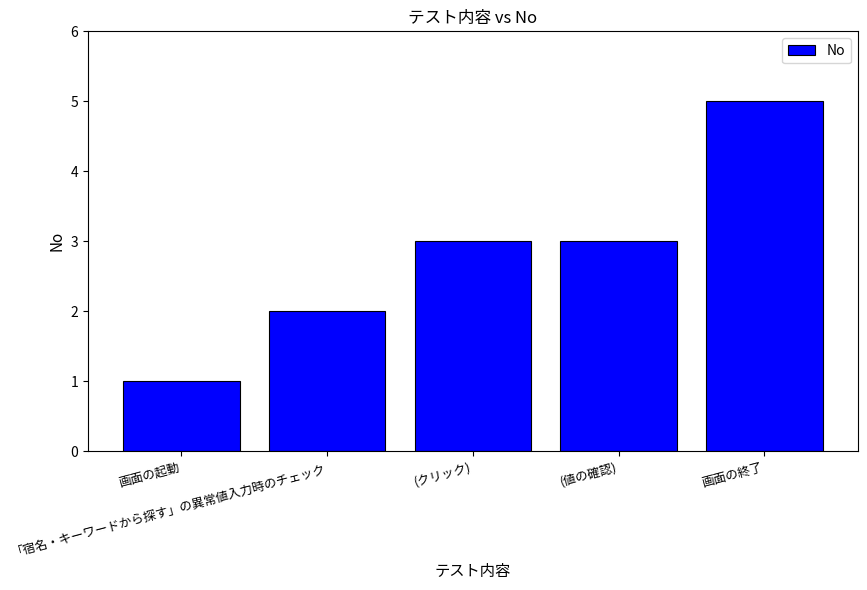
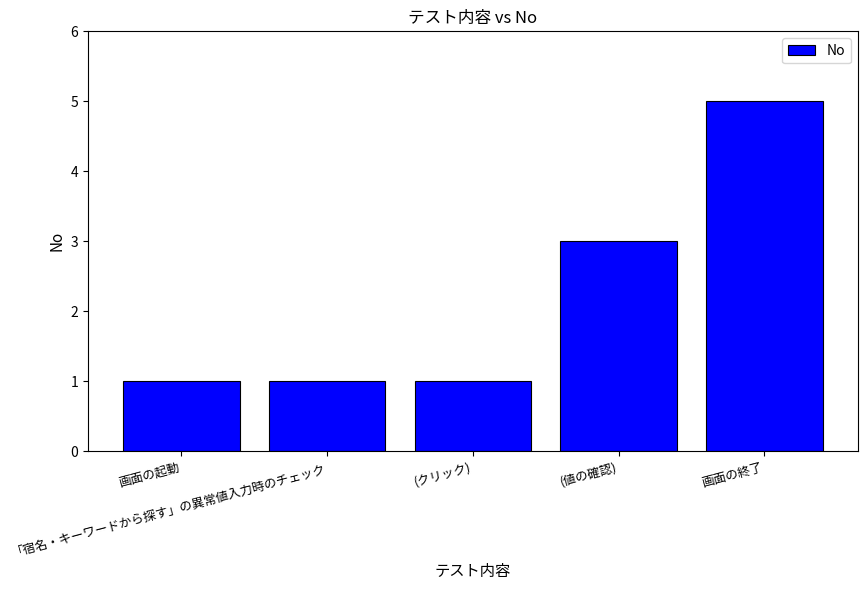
  {
    "画面の起動": 1,
-   "「宿名・キーワードから探す」の異常値入力時のチェック": 2,
-   "(クリック)": 3,
+   "「宿名・キーワードから探す」の異常値入力時のチェック": 1,
+   "(クリック)": 1,
    "(値の確認)": 3,
    "画面の終了": 5
  }
